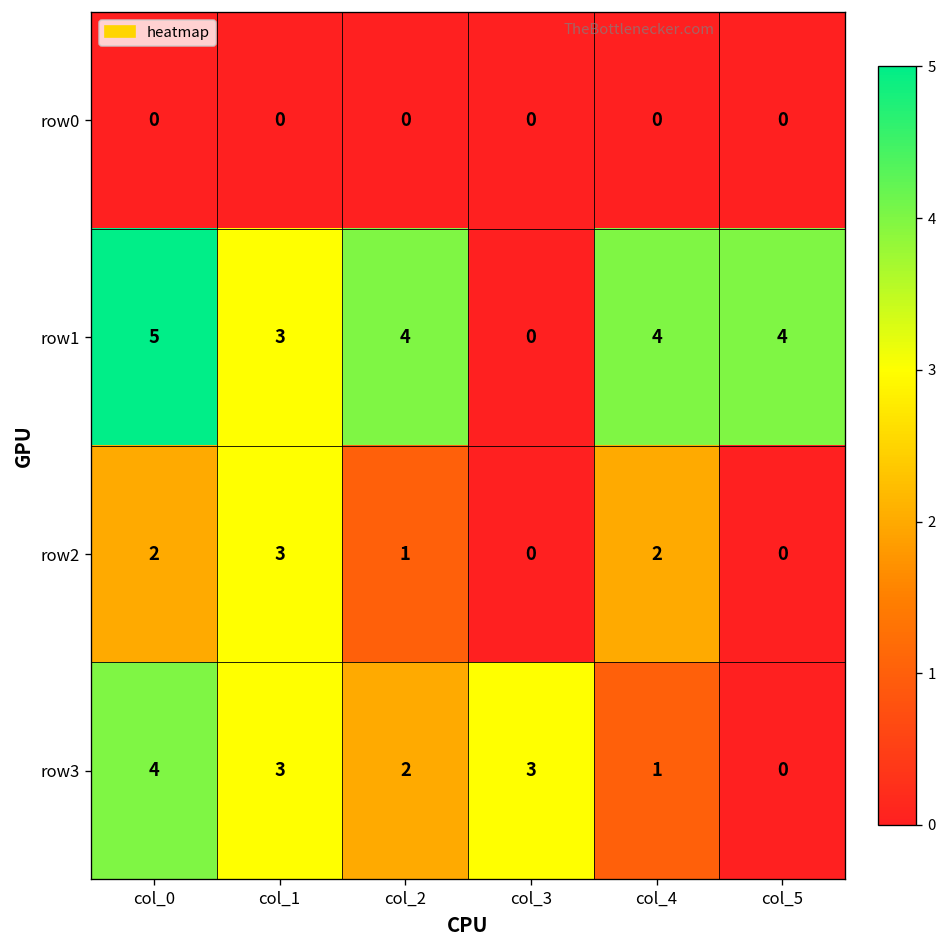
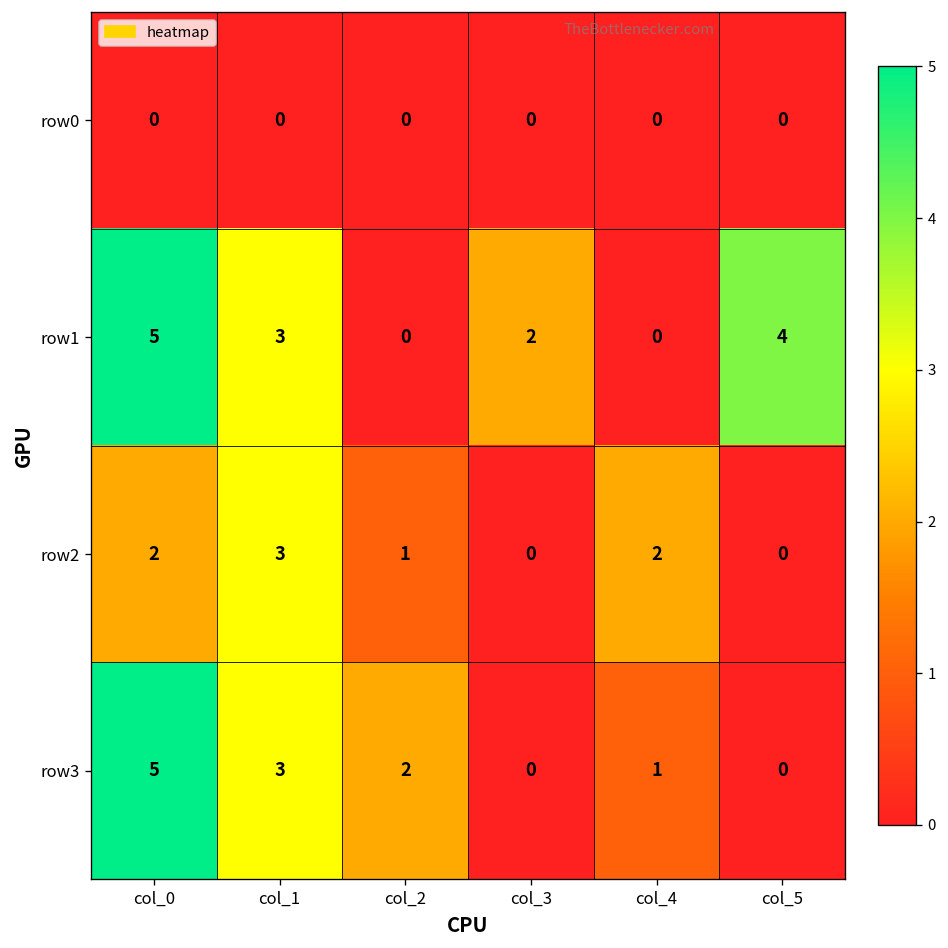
  {
    "row0": {
      "col_0": 0,
      "col_1": 0,
      "col_2": 0,
      "col_3": 0,
      "col_4": 0,
      "col_5": 0
    },
    "row1": {
      "col_0": 5,
      "col_1": 3,
-     "col_2": 4,
-     "col_3": 0,
-     "col_4": 4,
+     "col_2": 0,
+     "col_3": 2,
+     "col_4": 0,
      "col_5": 4
    },
    "row2": {
      "col_0": 2,
      "col_1": 3,
      "col_2": 1,
      "col_3": 0,
      "col_4": 2,
      "col_5": 0
    },
    "row3": {
-     "col_0": 4,
+     "col_0": 5,
      "col_1": 3,
      "col_2": 2,
-     "col_3": 3,
+     "col_3": 0,
      "col_4": 1,
      "col_5": 0
    }
  }
